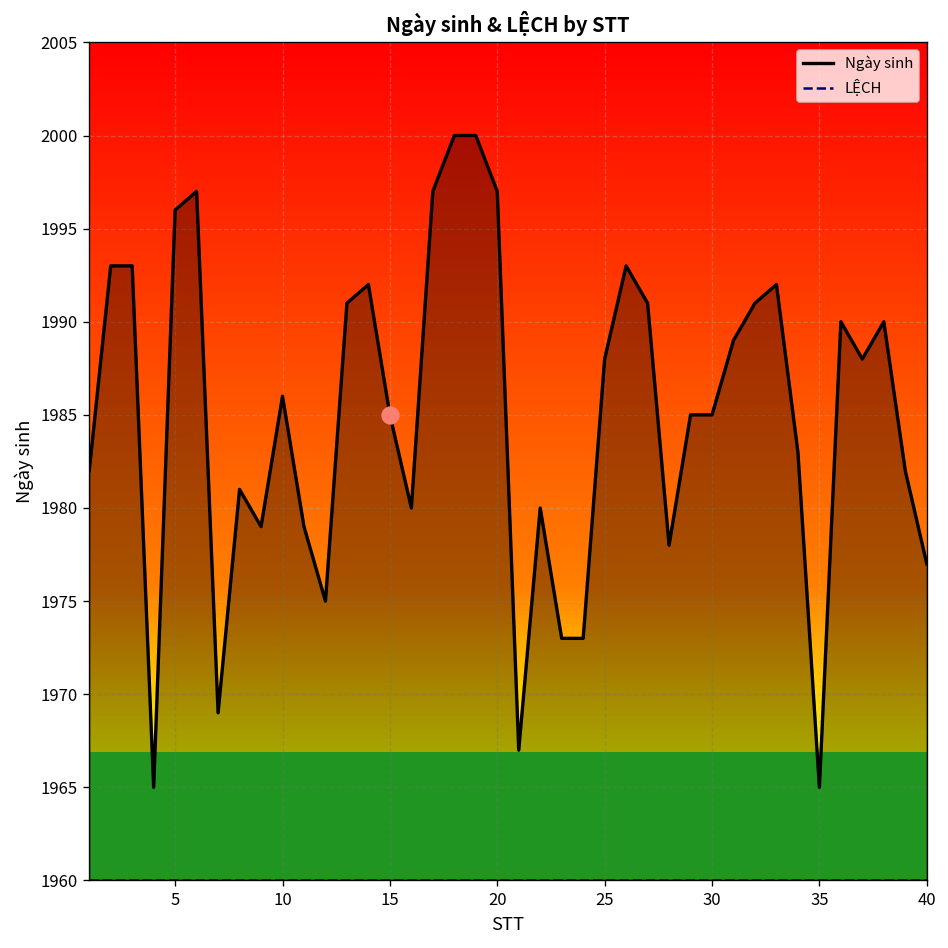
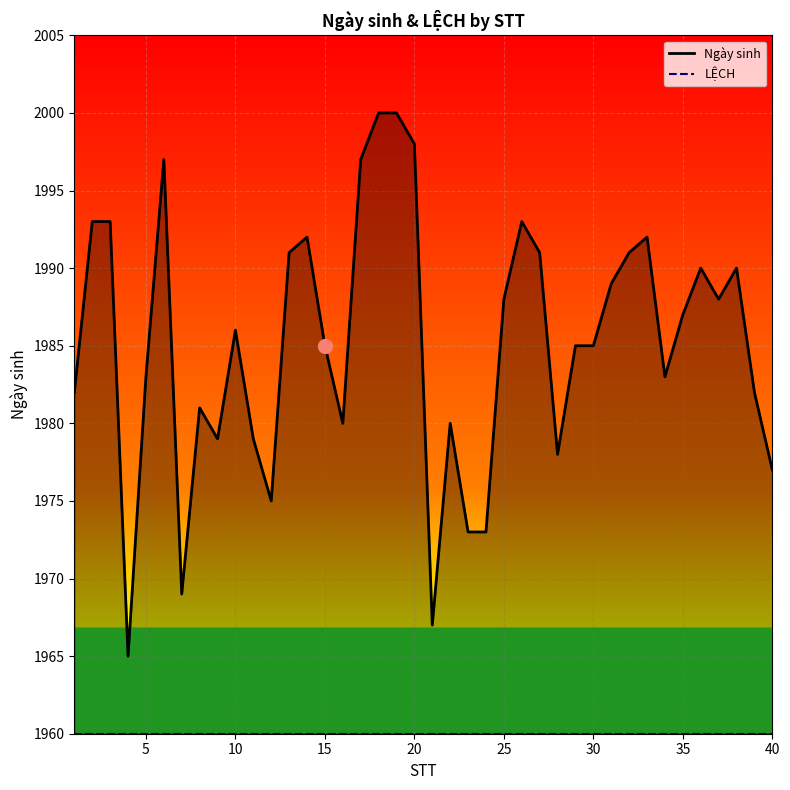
  {
    "Ngày sinh": {
-     "5": 1996,
+     "5": 1983,
      "10": 1986,
-     "20": 1997,
+     "20": 1998,
      "25": 1988,
      "30": 1985,
-     "35": 1965,
+     "35": 1987,
      "40": 1977
    },
    "LỆCH": {
      "5": 1960,
      "10": 1960,
      "15": 1960,
      "20": 1960,
      "25": 1960,
      "30": 1960,
      "35": 1960,
      "40": 1960
    }
  }
